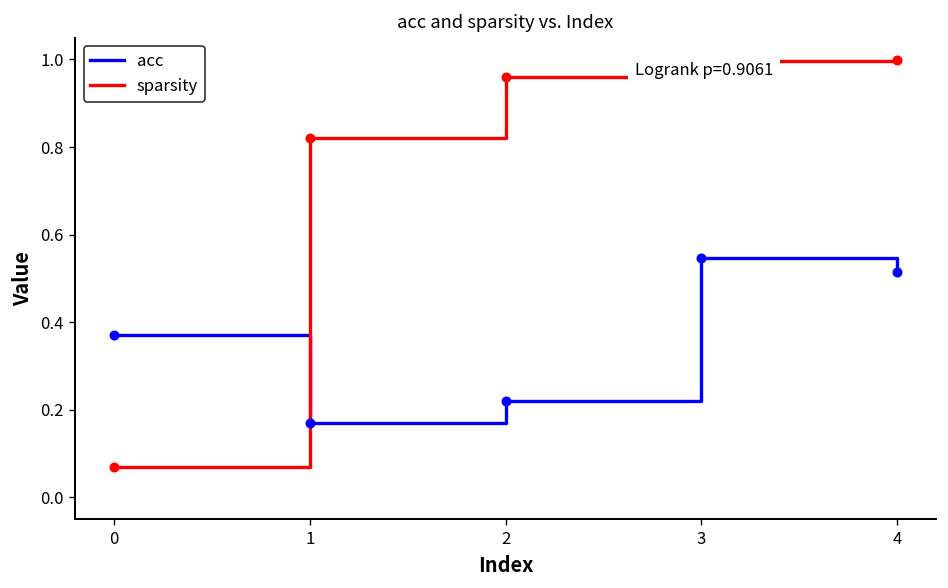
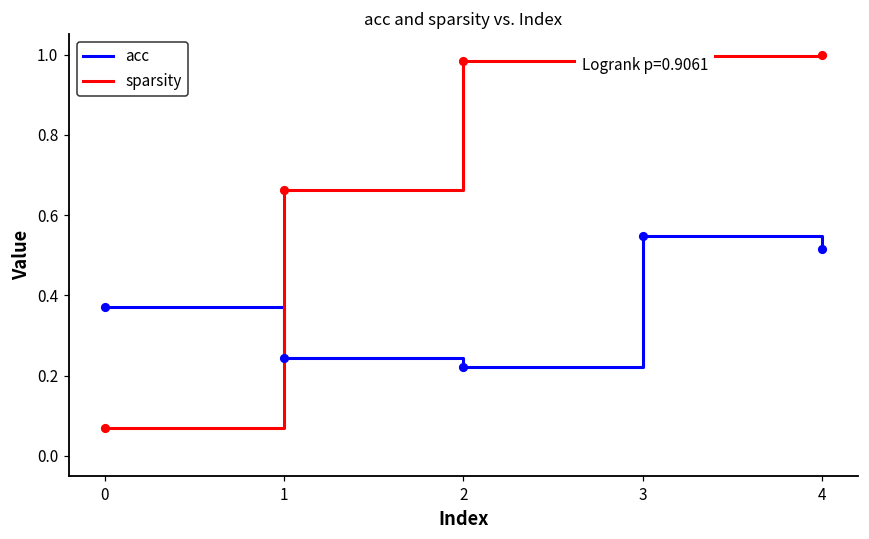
  {
    "acc": {
      "0": 0.37,
-     "1": 0.17,
+     "1": 0.24,
      "2": 0.22,
      "3": 0.55,
      "4": 0.51
    },
    "sparsity": {
      "0": 0.07,
-     "1": 0.82,
-     "2": 0.96,
+     "1": 0.66,
+     "2": 0.98,
      "4": 1.00
    }
  }
